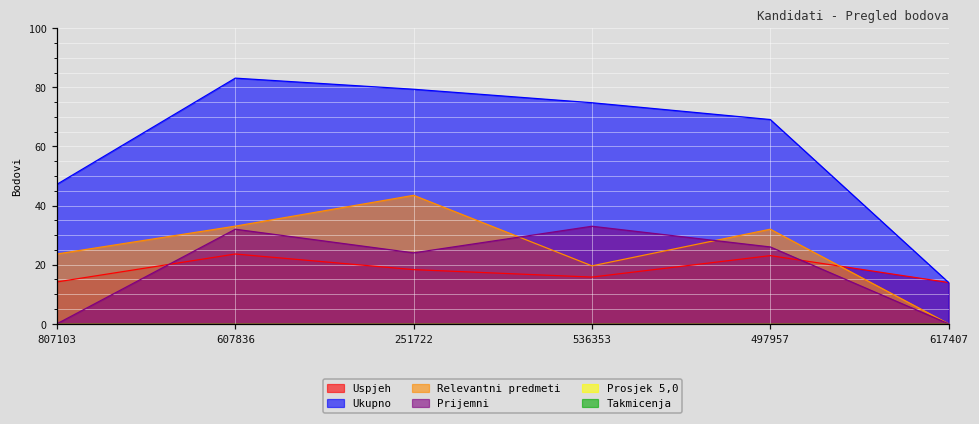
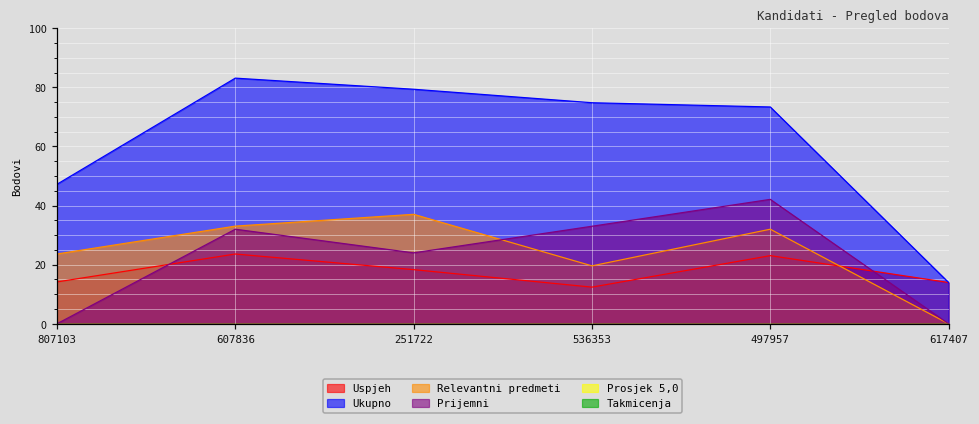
  {
    "Uspjeh": {
      "807103": 14,
      "607836": 24,
      "251722": 18,
-     "536353": 16,
+     "536353": 12,
      "497957": 23
    },
    "Ukupno": {
      "807103": 47,
      "607836": 83,
      "251722": 79,
      "536353": 75,
-     "497957": 69
+     "497957": 73
    },
    "Relevantni predmeti": {
      "807103": 24,
      "607836": 33,
-     "251722": 43,
+     "251722": 37,
      "536353": 20,
      "497957": 32
    },
    "Prijemni": {
      "607836": 32,
      "251722": 24,
      "536353": 33,
-     "497957": 26
+     "497957": 42
    },
    "Takmicenja": {
      "607836": 0,
      "251722": 0,
      "536353": 0,
      "497957": 0
    }
  }
